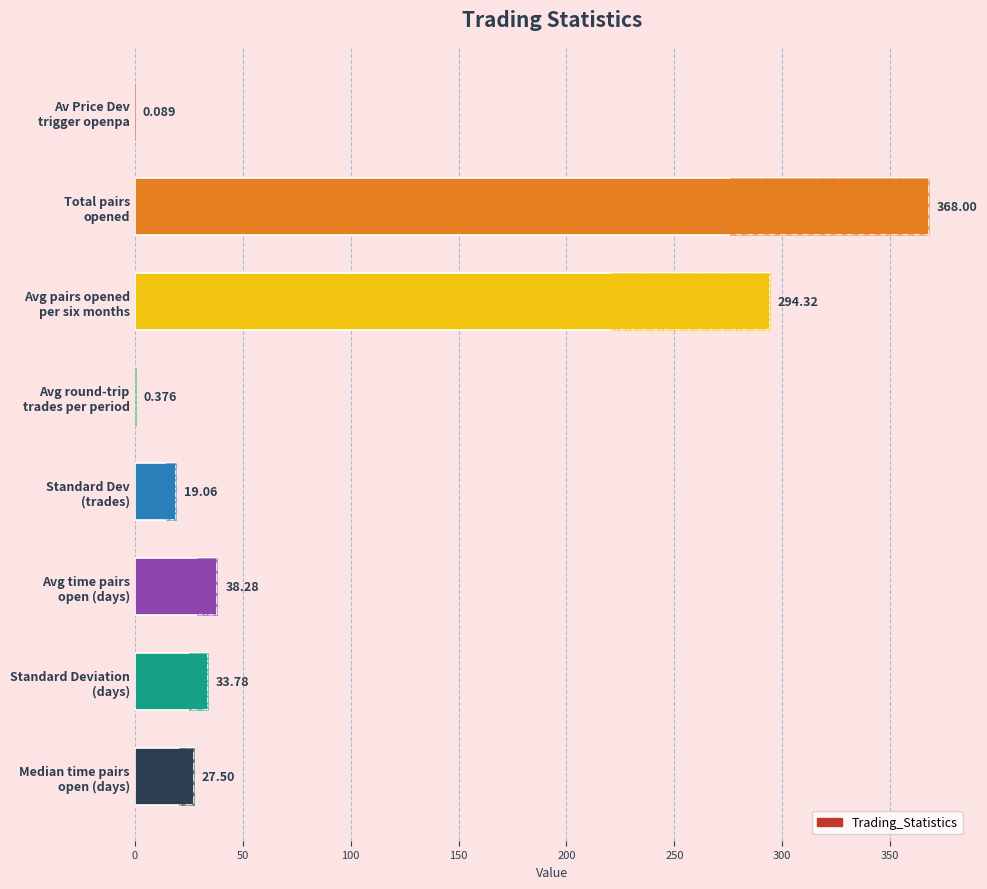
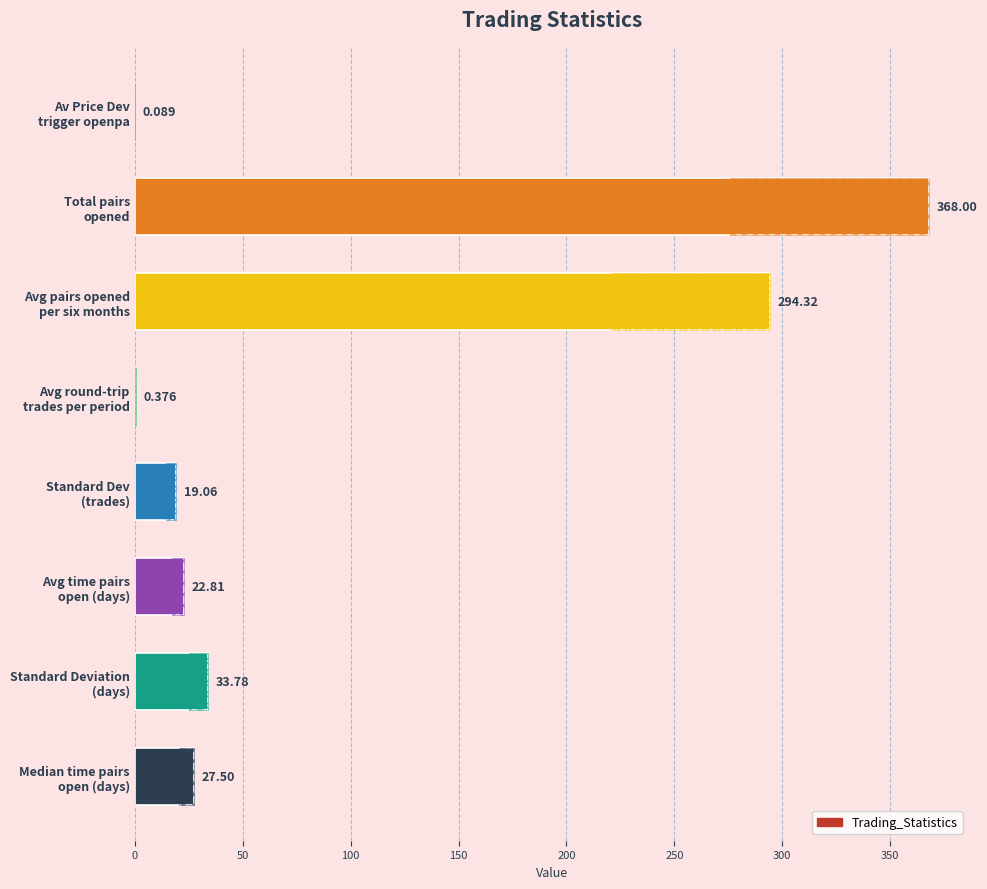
  {
    "Trading_Statistics": {
      "Av Price Dev trigger openpa": 0.089,
      "Total pairs opened": 368.00,
      "Avg pairs opened per six months": 294.32,
      "Avg round-trip trades per period": 0.376,
      "Standard Dev (trades)": 19.06,
-     "Avg time pairs open (days)": 38.28,
+     "Avg time pairs open (days)": 22.81,
      "Standard Deviation (days)": 33.78,
      "Median time pairs open (days)": 27.50
    }
  }
